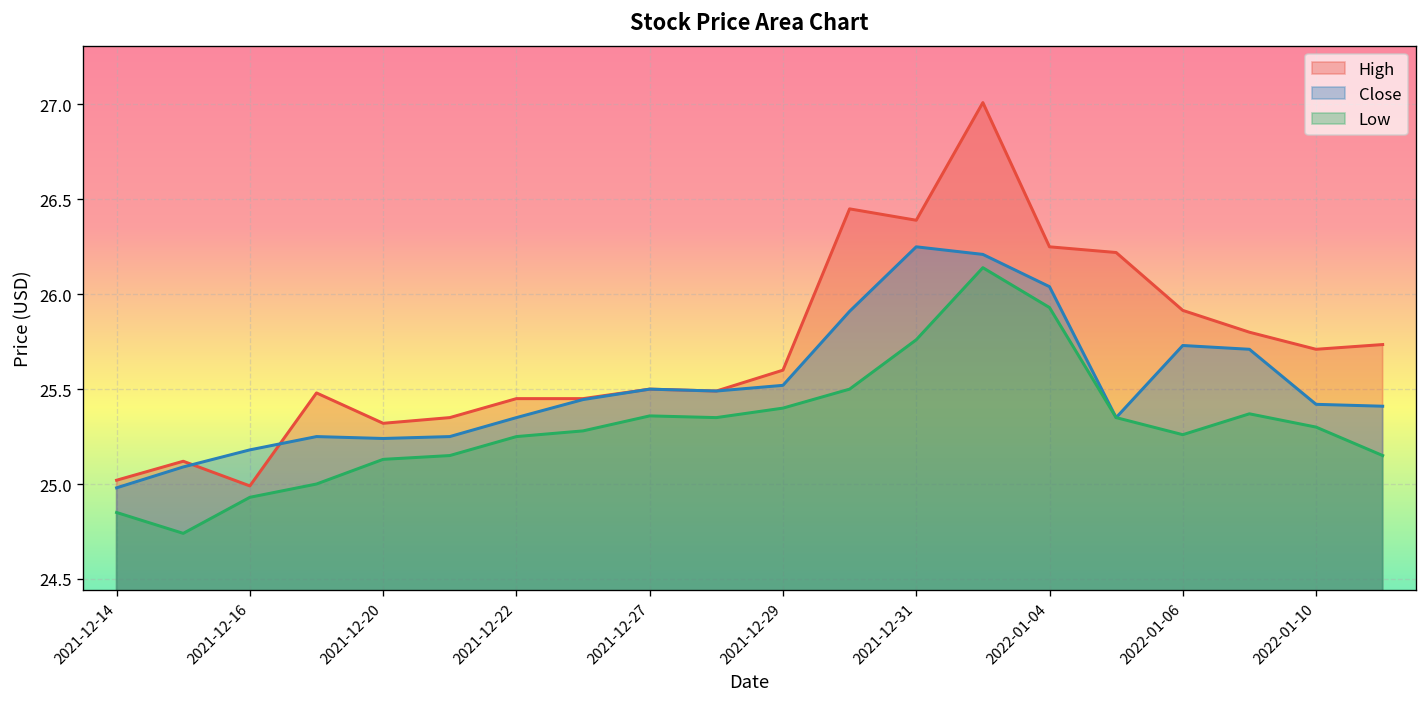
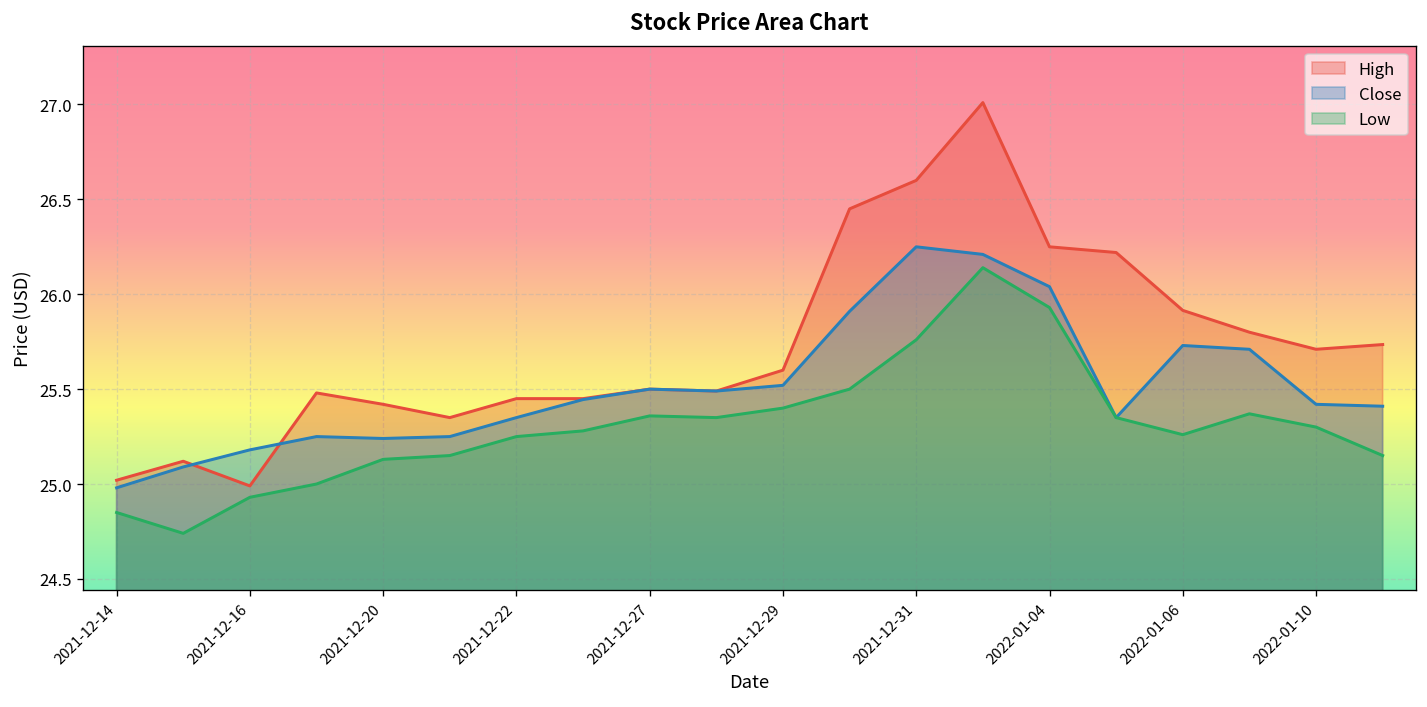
  {
    "High": {
      "2021-12-14": 25.02,
      "2021-12-16": 24.99,
-     "2021-12-20": 25.32,
+     "2021-12-20": 25.42,
      "2021-12-22": 25.45,
      "2021-12-29": 25.60,
-     "2021-12-31": 26.39,
+     "2021-12-31": 26.60,
      "2022-01-04": 26.25,
      "2022-01-06": 25.92,
      "2022-01-10": 25.71
    }
  }
